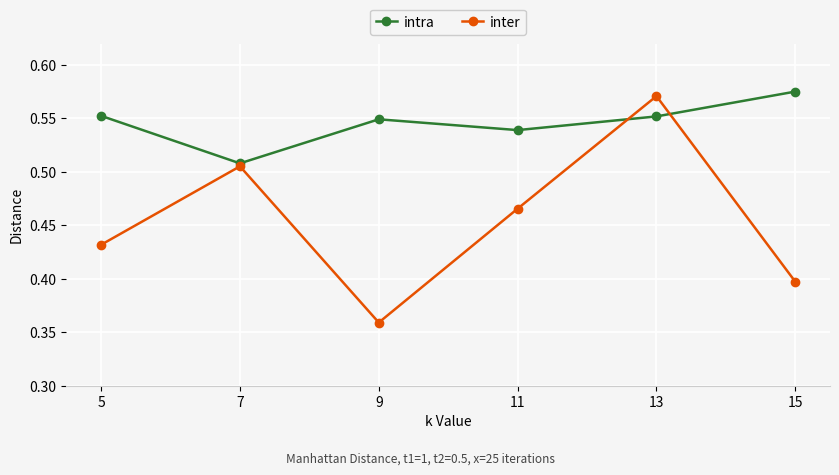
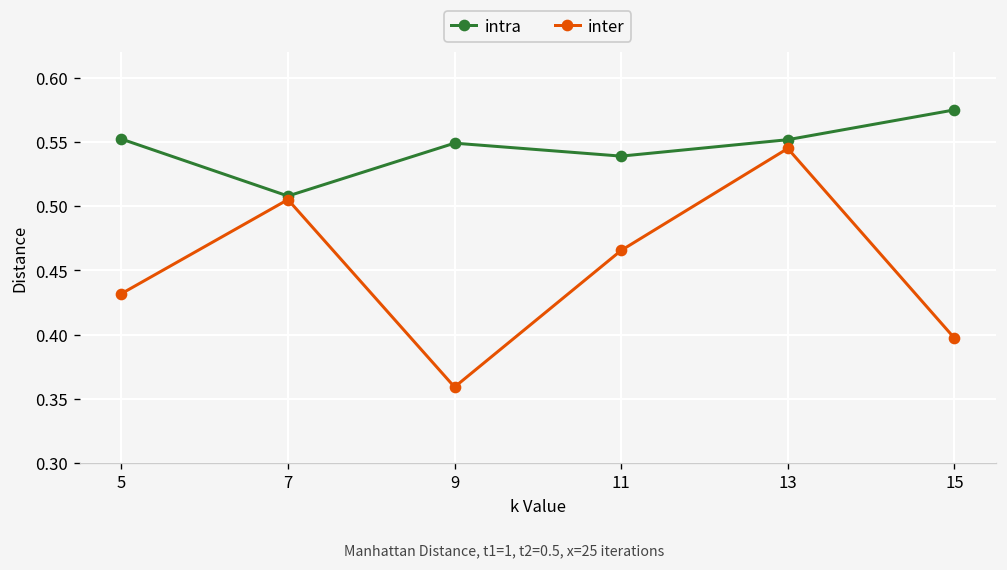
  {
    "intra": {
      "5": 0.552,
      "7": 0.508,
      "9": 0.549,
      "11": 0.539,
      "13": 0.552,
      "15": 0.575
    },
    "inter": {
      "5": 0.432,
      "7": 0.505,
      "9": 0.359,
      "11": 0.466,
-     "13": 0.571,
+     "13": 0.545,
      "15": 0.397
    }
  }
